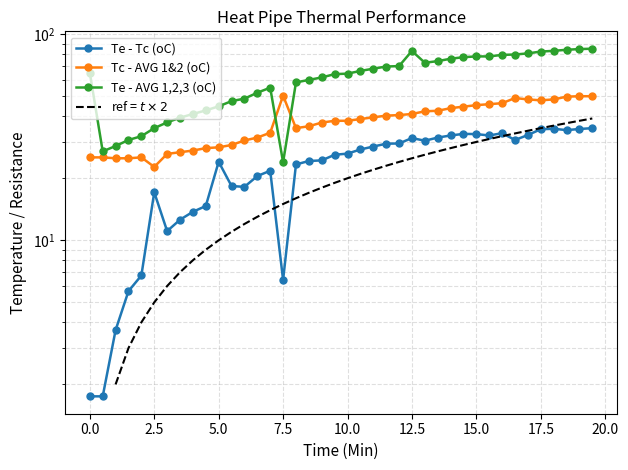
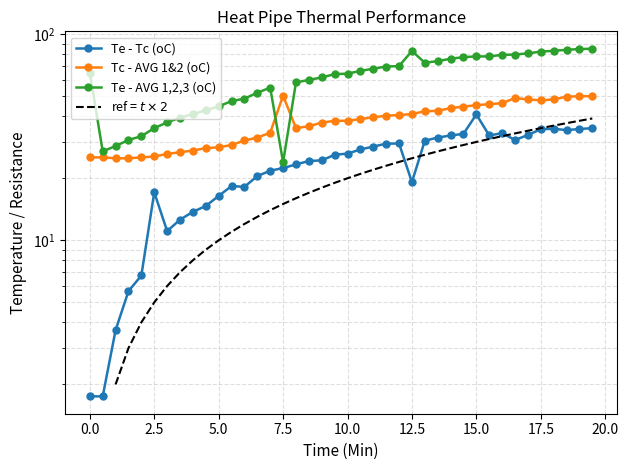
  {
    "Te - Tc (oC)": {
      "0.0": 1.8,
      "2.5": 17,
-     "5.0": 24,
-     "7.5": 6.4,
+     "5.0": 16,
+     "7.5": 22,
      "10.0": 26,
-     "12.5": 31,
-     "15.0": 33
+     "12.5": 19,
+     "15.0": 41
    },
    "Tc - AVG 1&2 (oC)": {
      "0.0": 25,
-     "2.5": 23,
+     "2.5": 26,
      "5.0": 28,
      "7.5": 50,
      "10.0": 38,
      "12.5": 41,
      "15.0": 45,
      "17.5": 48
    },
    "Te - AVG 1,2,3 (oC)": {
      "2.5": 35,
      "7.5": 24,
      "10.0": 64,
      "12.5": 83,
      "15.0": 78,
      "17.5": 82
    }
  }
